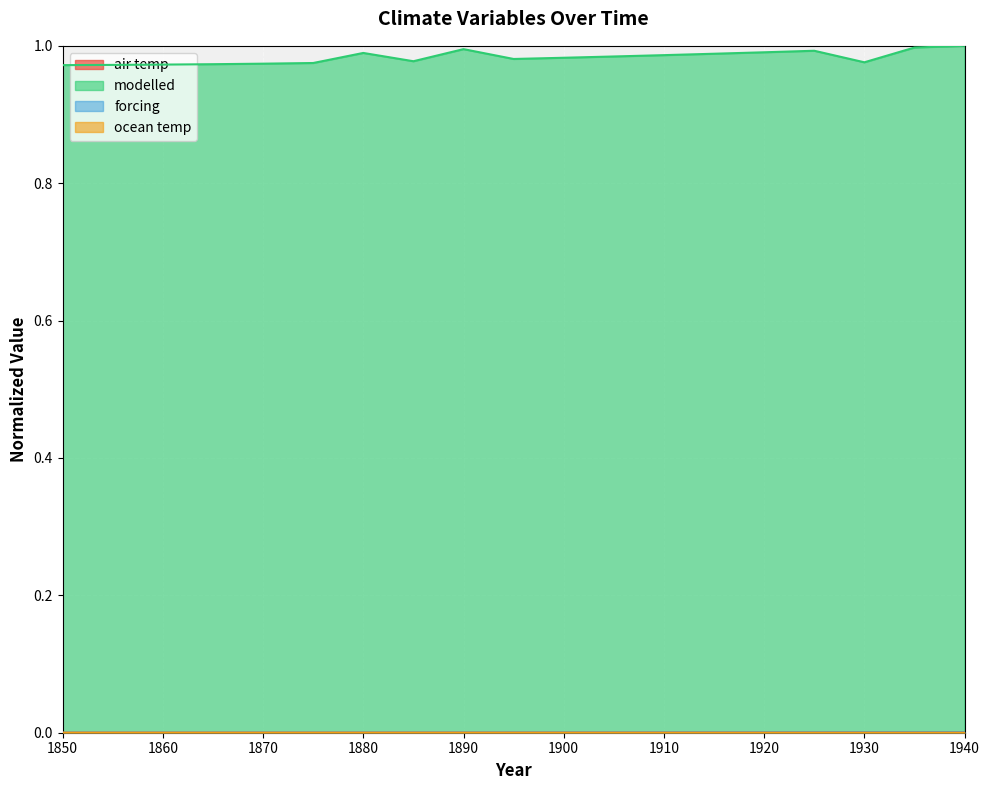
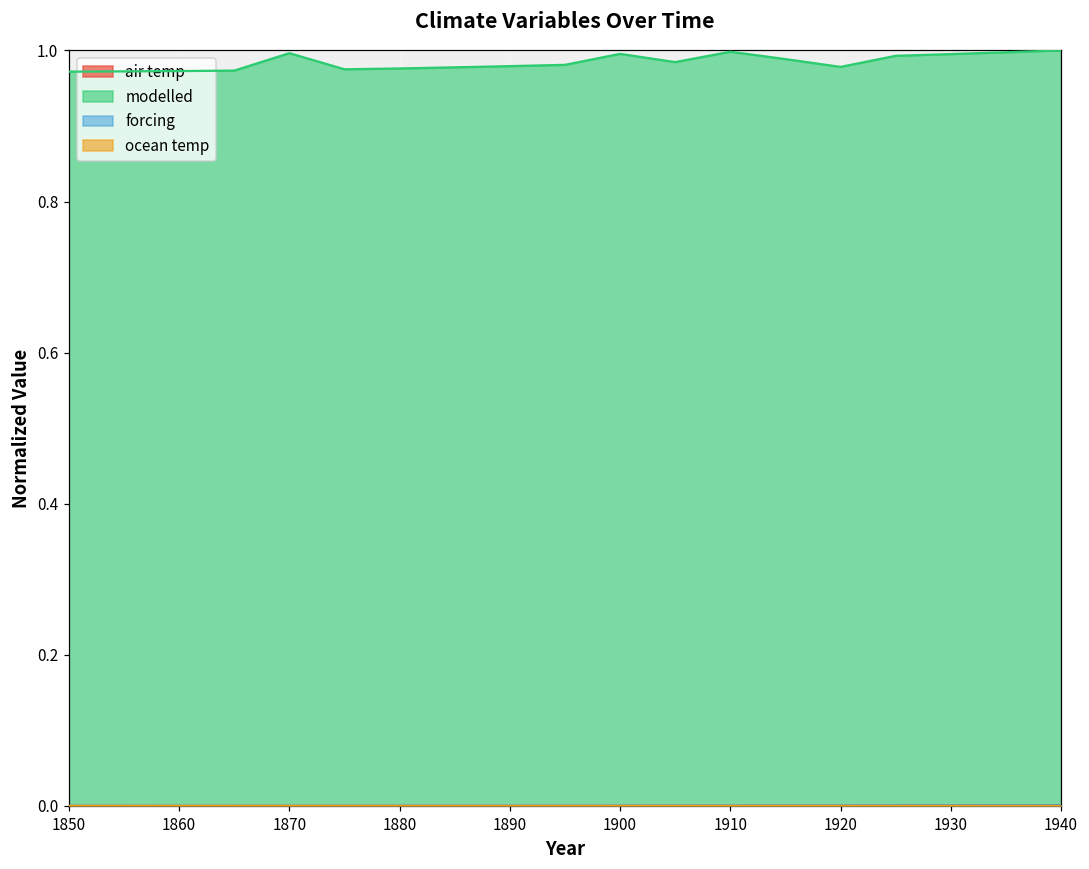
  {
    "modelled": {
      "1850": 0.97,
-     "1870": 0.97,
-     "1880": 0.99,
-     "1890": 1.00,
-     "1900": 0.98,
-     "1910": 0.99,
-     "1920": 0.99,
-     "1930": 0.98,
+     "1870": 1.00,
+     "1880": 0.98,
+     "1890": 0.98,
+     "1900": 1.00,
+     "1910": 1.00,
+     "1920": 0.98,
+     "1930": 1.00,
      "1940": 1.00
    }
  }
